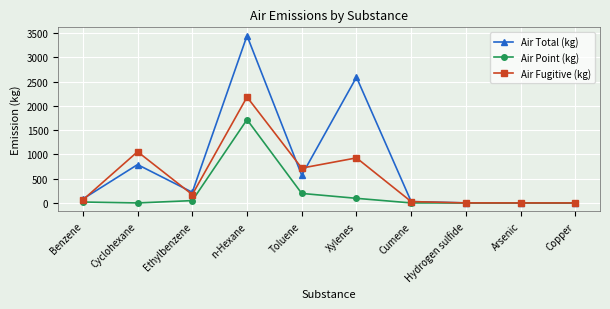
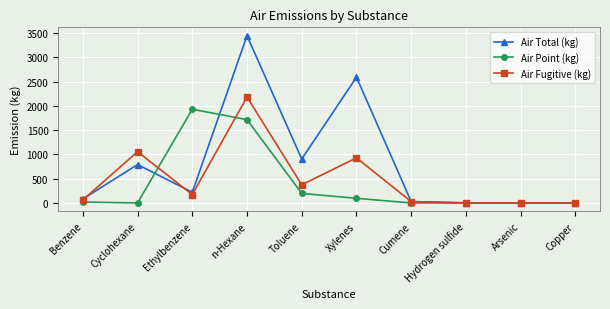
  {
    "Air Total (kg)": {
      "Cyclohexane": 800,
      "n-Hexane": 3400,
-     "Toluene": 600,
+     "Toluene": 900,
      "Xylenes": 2600
    },
    "Air Point (kg)": {
      "Cyclohexane": 0,
-     "Ethylbenzene": 0,
+     "Ethylbenzene": 1900,
      "n-Hexane": 1700,
      "Toluene": 200,
      "Xylenes": 100
    },
    "Air Fugitive (kg)": {
      "Cyclohexane": 1100,
      "n-Hexane": 2200,
-     "Toluene": 700,
+     "Toluene": 400,
      "Xylenes": 900
    }
  }
